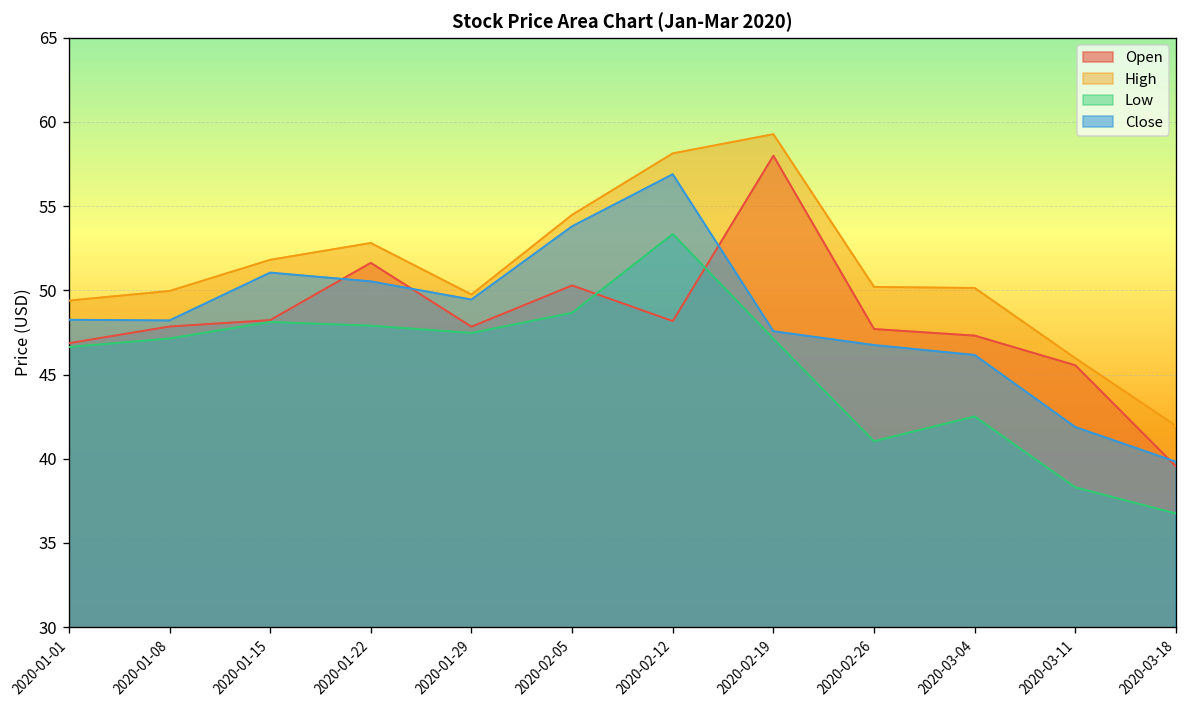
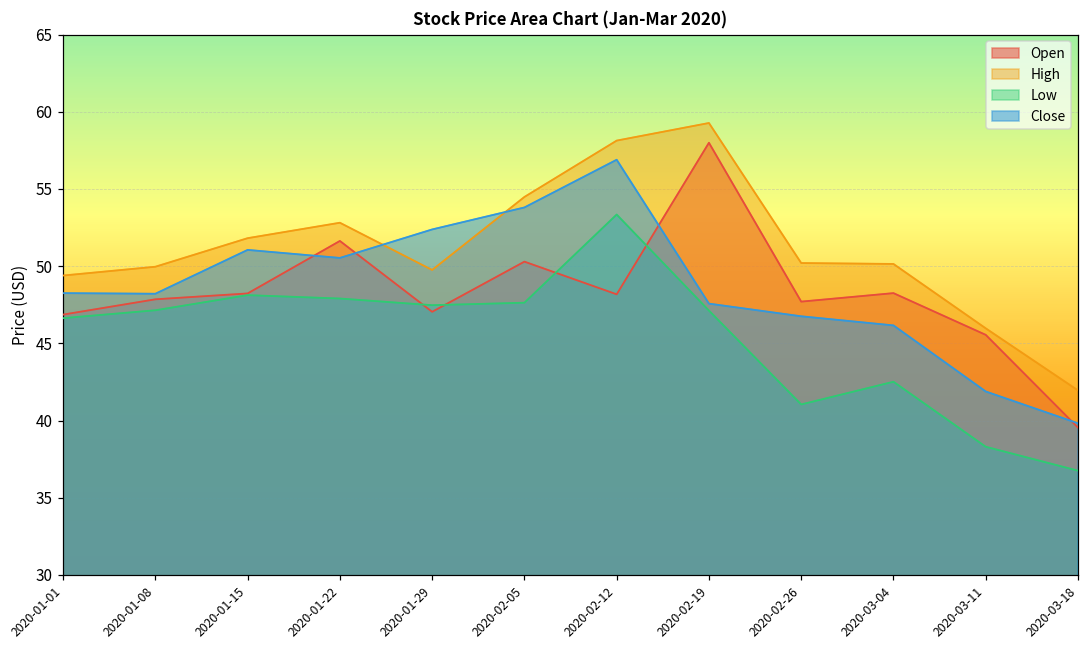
  {
    "Open": {
      "2020-01-01": 46.9,
      "2020-01-08": 47.8,
      "2020-01-22": 51.6,
-     "2020-01-29": 47.8,
+     "2020-01-29": 47.0,
      "2020-02-05": 50.3,
      "2020-02-12": 48.2,
      "2020-02-19": 58.0,
      "2020-02-26": 47.7,
-     "2020-03-04": 47.3,
+     "2020-03-04": 48.3,
      "2020-03-11": 45.5,
      "2020-03-18": 39.5
    },
    "High": {
      "2020-01-01": 49.4,
      "2020-01-08": 50.0,
      "2020-01-15": 51.8,
      "2020-01-22": 52.8,
      "2020-01-29": 49.8,
      "2020-02-05": 54.5,
      "2020-02-12": 58.1,
      "2020-02-19": 59.3,
      "2020-02-26": 50.2,
      "2020-03-04": 50.1,
      "2020-03-11": 46.0,
      "2020-03-18": 42.0
    },
    "Low": {
      "2020-01-01": 46.6,
      "2020-01-08": 47.1,
      "2020-01-22": 47.9,
      "2020-01-29": 47.5,
-     "2020-02-05": 48.7,
+     "2020-02-05": 47.6,
      "2020-02-12": 53.3,
      "2020-02-19": 47.1,
      "2020-02-26": 41.0,
      "2020-03-04": 42.5,
      "2020-03-11": 38.3,
      "2020-03-18": 36.8
    },
    "Close": {
      "2020-01-01": 48.3,
      "2020-01-08": 48.2,
      "2020-01-15": 51.0,
      "2020-01-22": 50.5,
-     "2020-01-29": 49.5,
+     "2020-01-29": 52.4,
      "2020-02-05": 53.8,
      "2020-02-12": 56.9,
      "2020-02-19": 47.6,
      "2020-02-26": 46.8,
      "2020-03-04": 46.2,
      "2020-03-11": 41.9,
      "2020-03-18": 39.8
    }
  }
